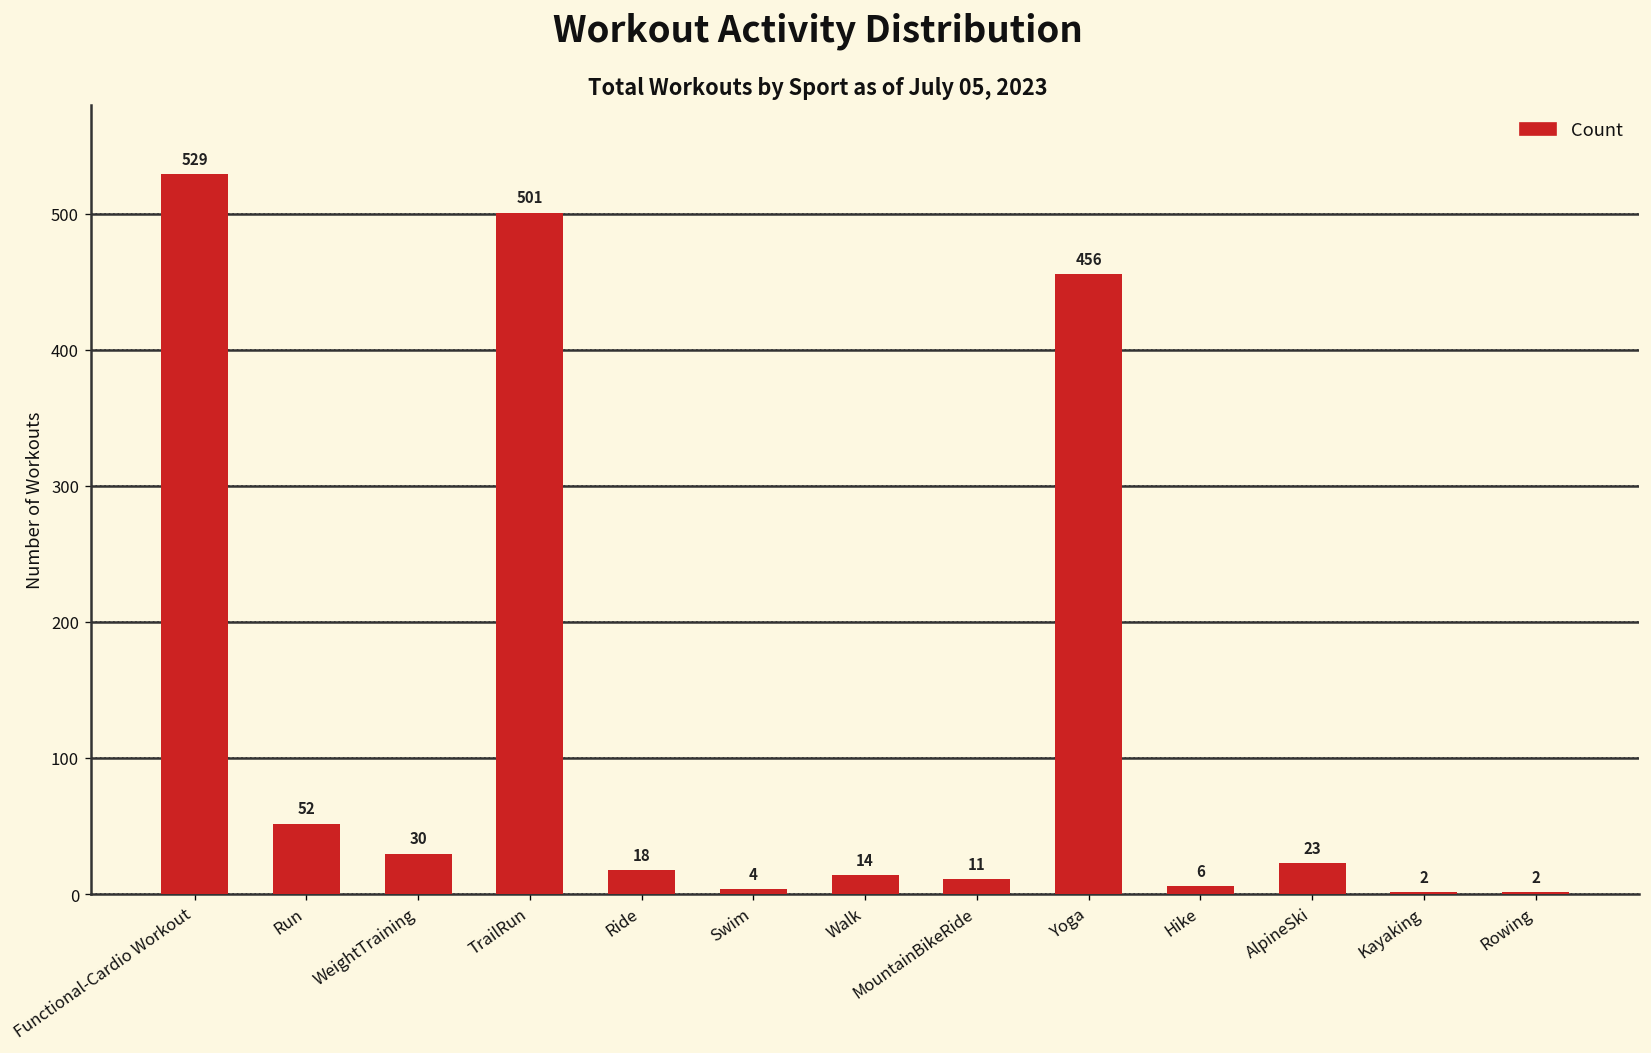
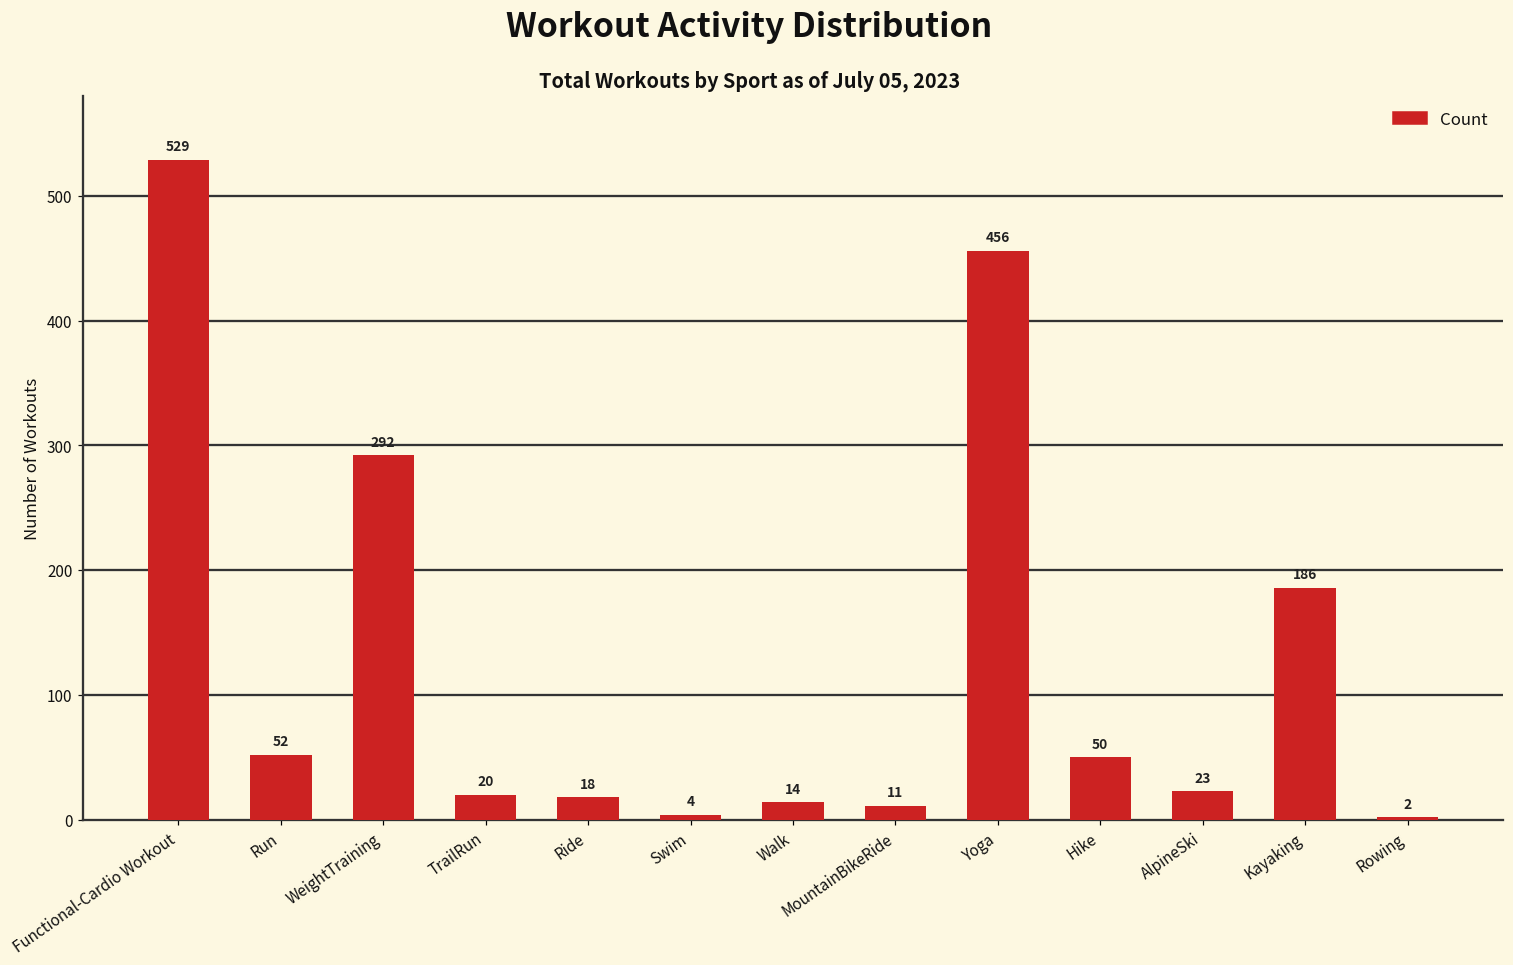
  {
    "Functional-Cardio Workout": 529,
    "Run": 52,
-   "WeightTraining": 30,
-   "TrailRun": 501,
+   "WeightTraining": 292,
+   "TrailRun": 20,
    "Ride": 18,
    "Swim": 4,
    "Walk": 14,
    "MountainBikeRide": 11,
    "Yoga": 456,
-   "Hike": 6,
+   "Hike": 50,
    "AlpineSki": 23,
-   "Kayaking": 2,
+   "Kayaking": 186,
    "Rowing": 2
  }
